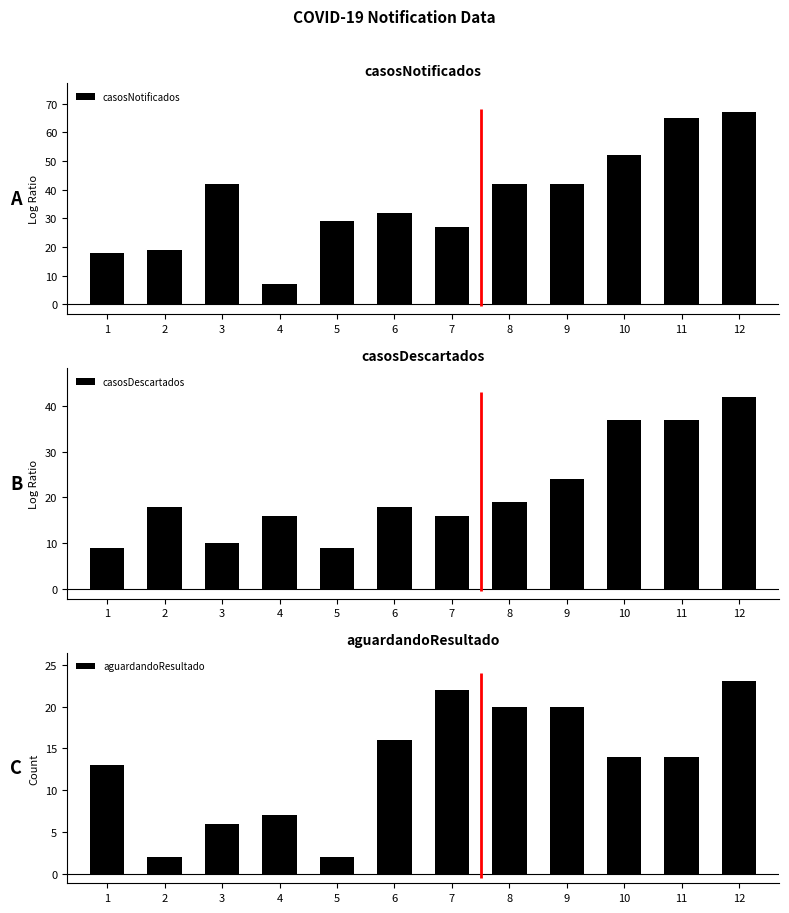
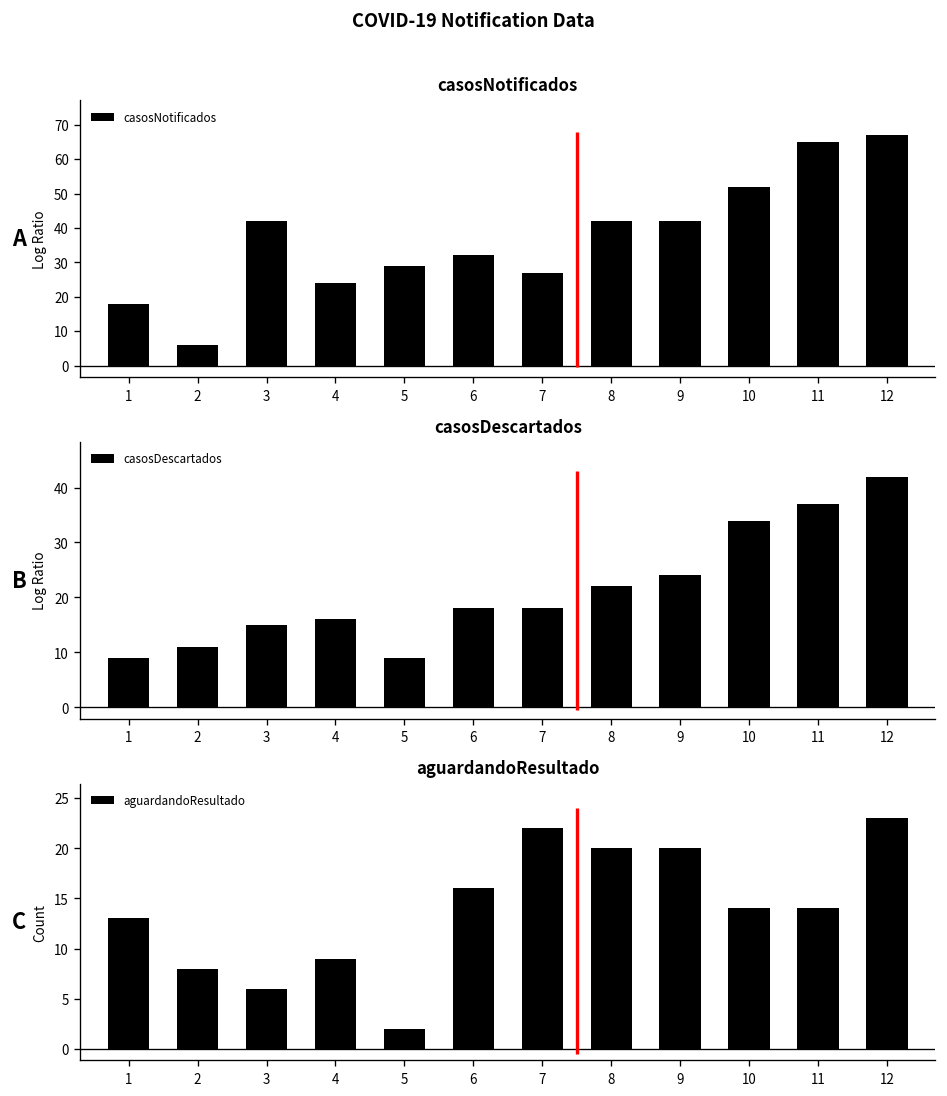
  {
    "casosNotificados": {
      "1": 18,
-     "2": 19,
+     "2": 6,
      "3": 42,
-     "4": 7,
+     "4": 24,
      "5": 29,
      "6": 32,
      "7": 27,
      "8": 42,
      "9": 42,
      "10": 52,
      "11": 65,
      "12": 67
    },
    "casosDescartados": {
      "1": 9,
-     "2": 18,
-     "3": 10,
+     "2": 11,
+     "3": 15,
      "4": 16,
      "5": 9,
      "6": 18,
-     "7": 16,
-     "8": 19,
+     "7": 18,
+     "8": 22,
      "9": 24,
-     "10": 37,
+     "10": 34,
      "11": 37,
      "12": 42
    },
    "aguardandoResultado": {
      "1": 13,
-     "2": 2,
+     "2": 8,
      "3": 6,
-     "4": 7,
+     "4": 9,
      "5": 2,
      "6": 16,
      "7": 22,
      "8": 20,
      "9": 20,
      "10": 14,
      "11": 14,
      "12": 23
    }
  }
